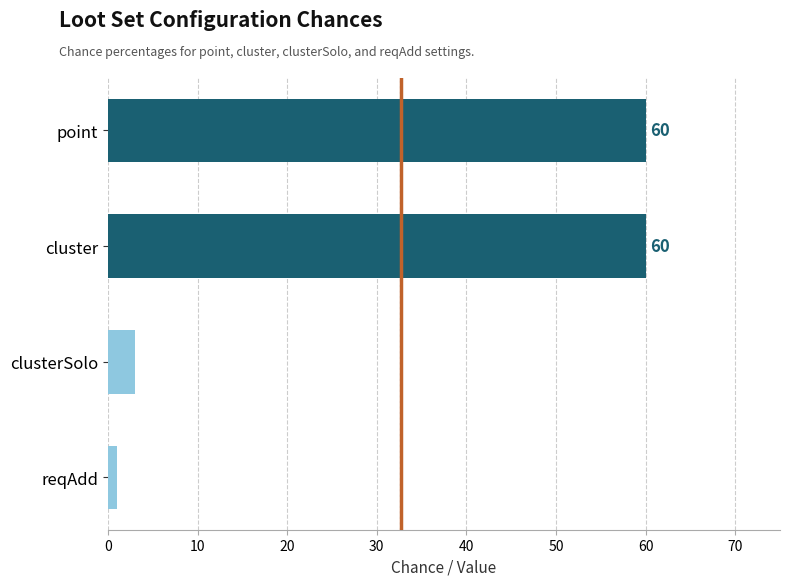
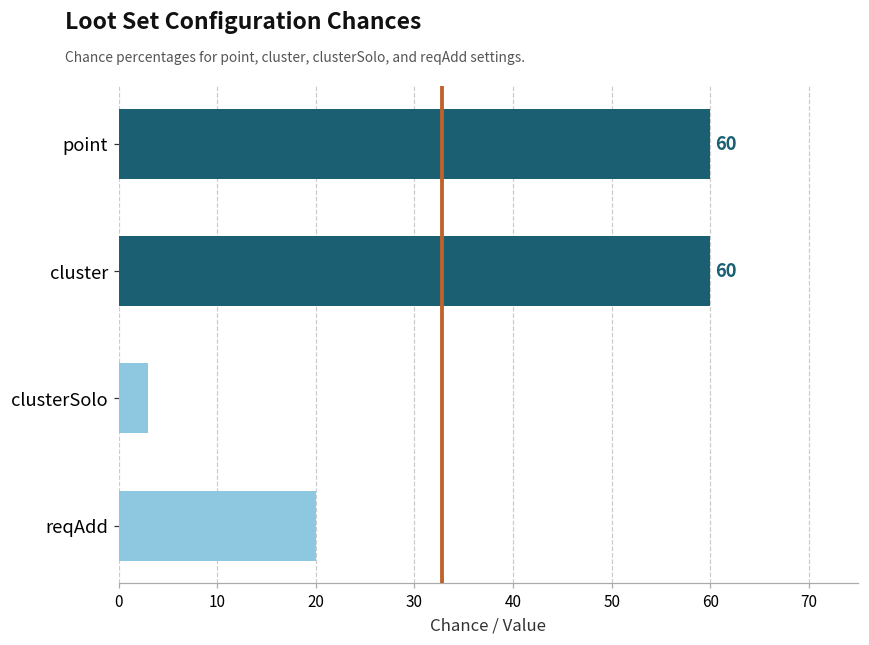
  {
    "clusterSolo": 3,
-   "reqAdd": 1
+   "reqAdd": 20
  }
